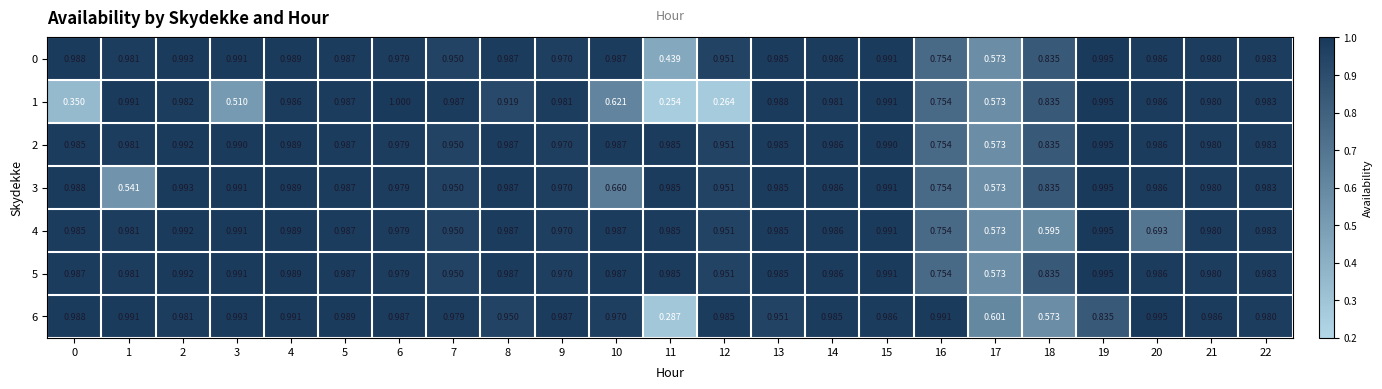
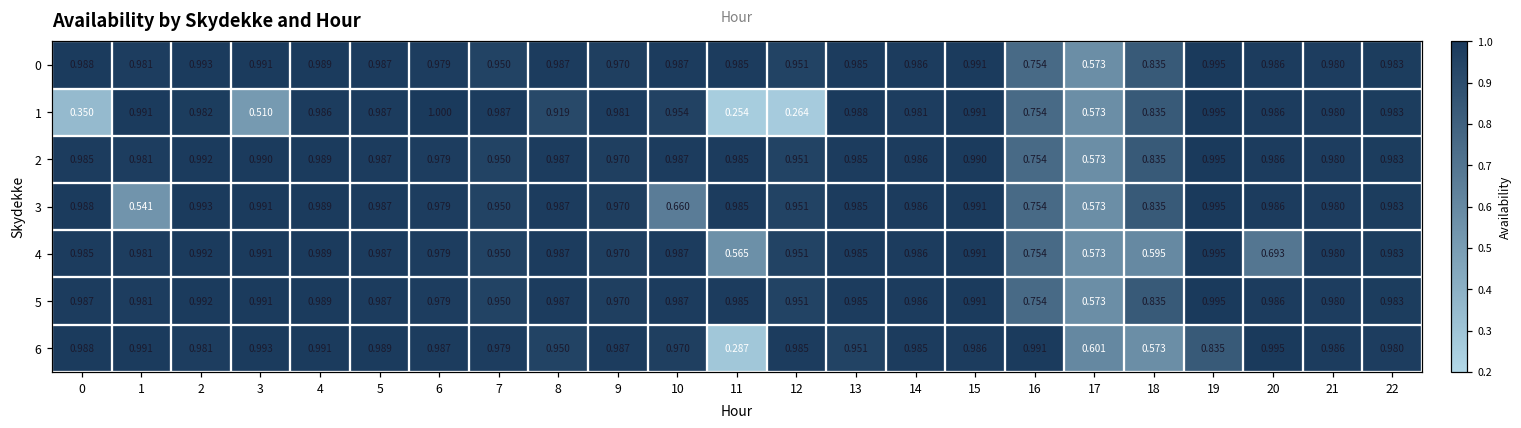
  {
    "0": {
      "1": 0.981,
      "5": 0.987,
      "6": 0.979,
      "7": 0.950,
      "8": 0.987,
      "9": 0.970,
      "10": 0.987,
-     "11": 0.439,
+     "11": 0.985,
      "12": 0.951,
      "13": 0.985,
      "14": 0.986,
      "16": 0.754,
      "17": 0.573,
      "18": 0.835,
      "20": 0.986,
      "21": 0.980,
      "22": 0.983
    },
    "1": {
      "0": 0.350,
      "2": 0.982,
      "3": 0.510,
      "4": 0.986,
      "5": 0.987,
      "7": 0.987,
      "8": 0.919,
      "9": 0.981,
-     "10": 0.621,
+     "10": 0.954,
      "11": 0.254,
      "12": 0.264,
      "14": 0.981,
      "16": 0.754,
      "17": 0.573,
      "18": 0.835,
      "20": 0.986,
      "21": 0.980,
      "22": 0.983
    },
    "2": {
      "0": 0.985,
      "1": 0.981,
      "5": 0.987,
      "6": 0.979,
      "7": 0.950,
      "8": 0.987,
      "9": 0.970,
      "10": 0.987,
      "11": 0.985,
      "12": 0.951,
      "13": 0.985,
      "14": 0.986,
      "16": 0.754,
      "17": 0.573,
      "18": 0.835,
      "20": 0.986,
      "21": 0.980,
      "22": 0.983
    },
    "3": {
      "1": 0.541,
      "5": 0.987,
      "6": 0.979,
      "7": 0.950,
      "8": 0.987,
      "9": 0.970,
      "10": 0.660,
      "11": 0.985,
      "12": 0.951,
      "13": 0.985,
      "14": 0.986,
      "16": 0.754,
      "17": 0.573,
      "18": 0.835,
      "20": 0.986,
      "21": 0.980,
      "22": 0.983
    },
    "4": {
      "0": 0.985,
      "1": 0.981,
      "5": 0.987,
      "6": 0.979,
      "7": 0.950,
      "8": 0.987,
      "9": 0.970,
      "10": 0.987,
-     "11": 0.985,
+     "11": 0.565,
      "12": 0.951,
      "13": 0.985,
      "14": 0.986,
      "16": 0.754,
      "17": 0.573,
      "18": 0.595,
      "20": 0.693,
      "21": 0.980,
      "22": 0.983
    },
    "5": {
      "0": 0.987,
      "1": 0.981,
      "5": 0.987,
      "6": 0.979,
      "7": 0.950,
      "8": 0.987,
      "9": 0.970,
      "10": 0.987,
      "11": 0.985,
      "12": 0.951,
      "13": 0.985,
      "14": 0.986,
      "16": 0.754,
      "17": 0.573,
      "18": 0.835,
      "20": 0.986,
      "21": 0.980,
      "22": 0.983
    },
    "6": {
      "2": 0.981,
      "6": 0.987,
      "7": 0.979,
      "8": 0.950,
      "9": 0.987,
      "10": 0.970,
      "11": 0.287,
      "12": 0.985,
      "13": 0.951,
      "14": 0.985,
      "15": 0.986,
      "17": 0.601,
      "18": 0.573,
      "19": 0.835,
      "21": 0.986,
      "22": 0.980
    }
  }
